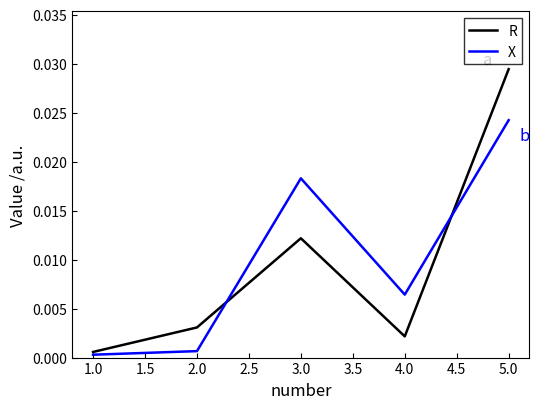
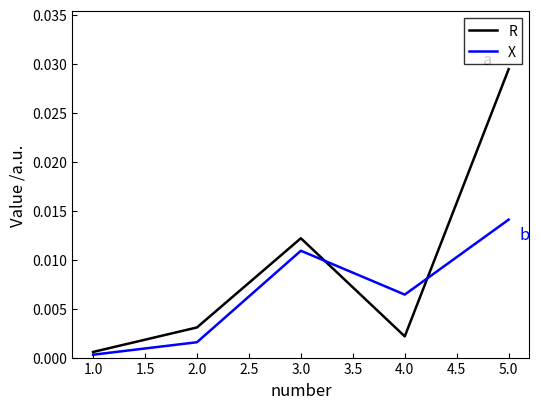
  {
    "R": {
      "1.0": 0.001,
      "2.0": 0.003,
      "3.0": 0.012,
      "4.0": 0.002,
      "5.0": 0.029
    },
    "X": {
      "1.0": 0.000,
-     "2.0": 0.001,
-     "3.0": 0.018,
+     "2.0": 0.002,
+     "3.0": 0.011,
      "4.0": 0.006,
-     "5.0": 0.024
+     "5.0": 0.014
    }
  }
